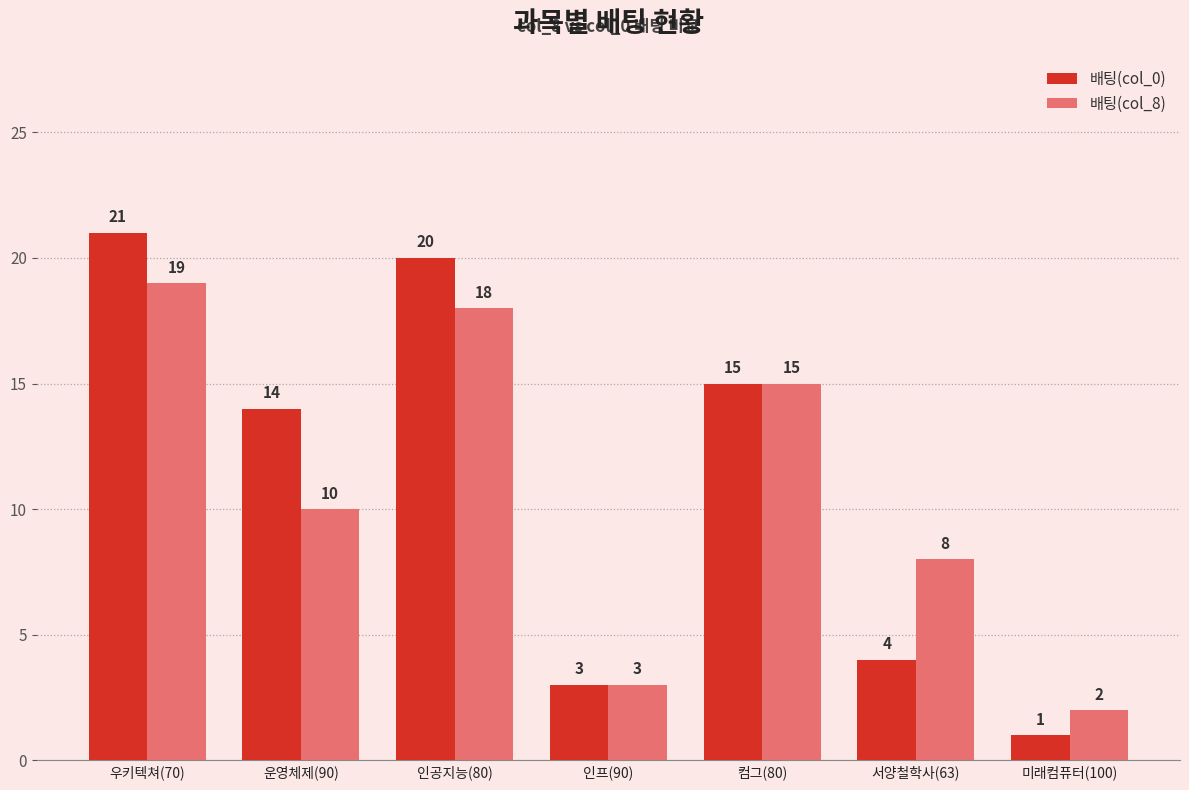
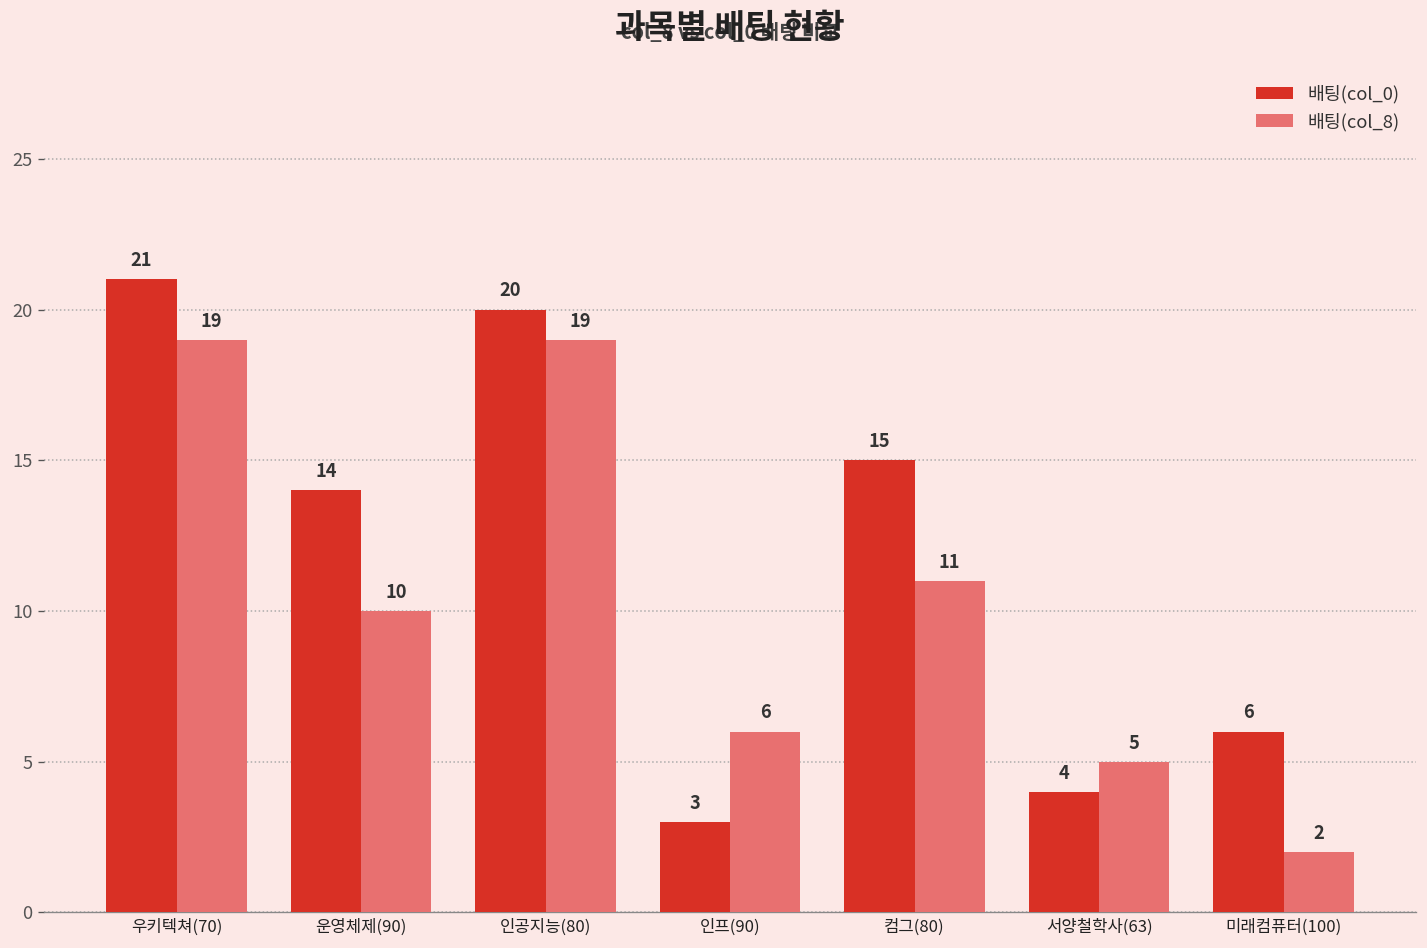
  {
    "배팅(col_0)": {
      "우키텍쳐(70)": 21,
      "운영체제(90)": 14,
      "인공지능(80)": 20,
      "인프(90)": 3,
      "컴그(80)": 15,
      "서양철학사(63)": 4,
-     "미래컴퓨터(100)": 1
+     "미래컴퓨터(100)": 6
    },
    "배팅(col_8)": {
      "우키텍쳐(70)": 19,
      "운영체제(90)": 10,
-     "인공지능(80)": 18,
-     "인프(90)": 3,
-     "컴그(80)": 15,
-     "서양철학사(63)": 8,
+     "인공지능(80)": 19,
+     "인프(90)": 6,
+     "컴그(80)": 11,
+     "서양철학사(63)": 5,
      "미래컴퓨터(100)": 2
    }
  }
